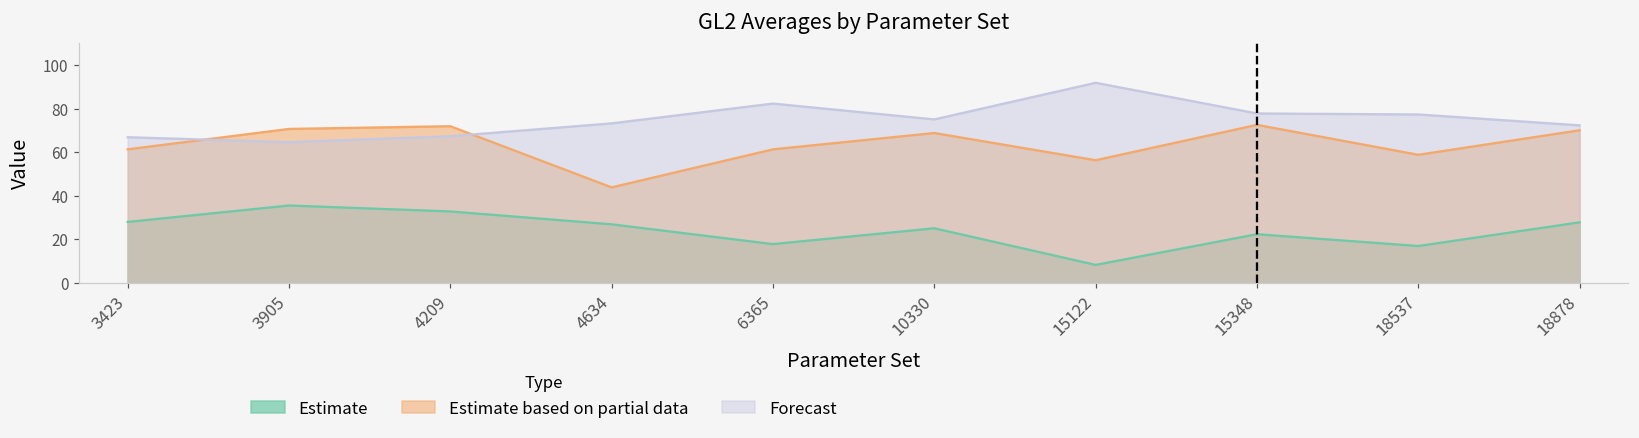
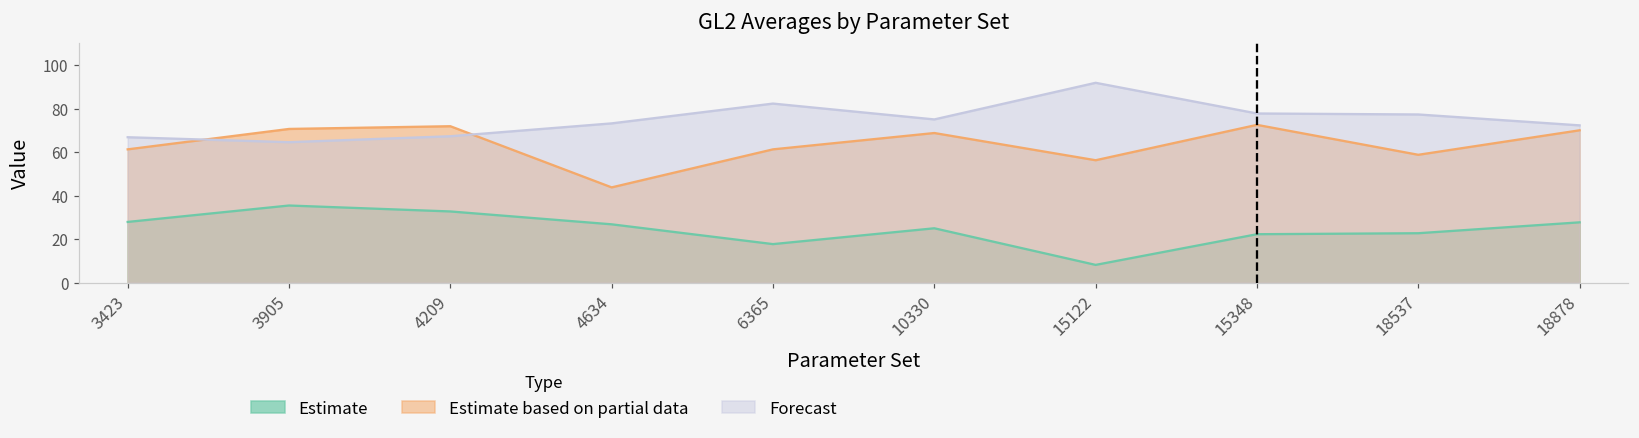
  {
    "Estimate": {
      "3423": 28,
      "3905": 35,
      "4209": 33,
      "4634": 27,
      "6365": 18,
      "10330": 25,
      "15122": 8,
      "15348": 22,
-     "18537": 17,
+     "18537": 23,
      "18878": 28
    },
    "Estimate based on partial data": {
      "3423": 61,
      "3905": 71,
      "4209": 72,
      "4634": 44,
      "6365": 61,
      "10330": 69,
      "15122": 56,
      "15348": 73,
      "18537": 59,
      "18878": 70
    },
    "Forecast": {
      "3423": 67,
      "3905": 65,
      "4209": 67,
      "4634": 73,
      "6365": 82,
      "10330": 75,
      "15122": 92,
      "15348": 78,
      "18537": 77,
      "18878": 72
    }
  }
